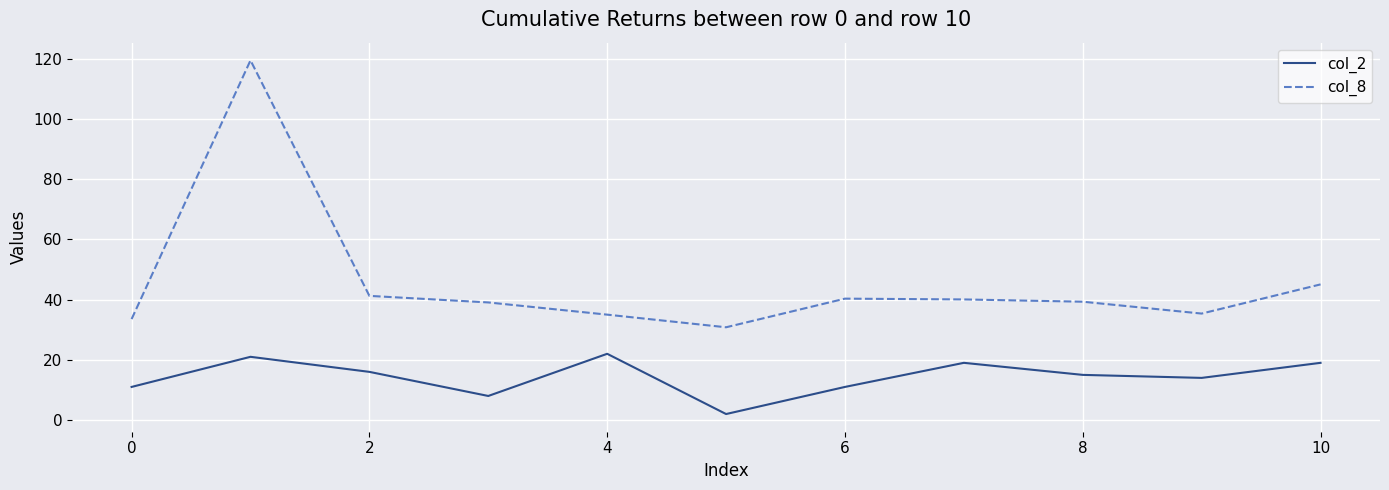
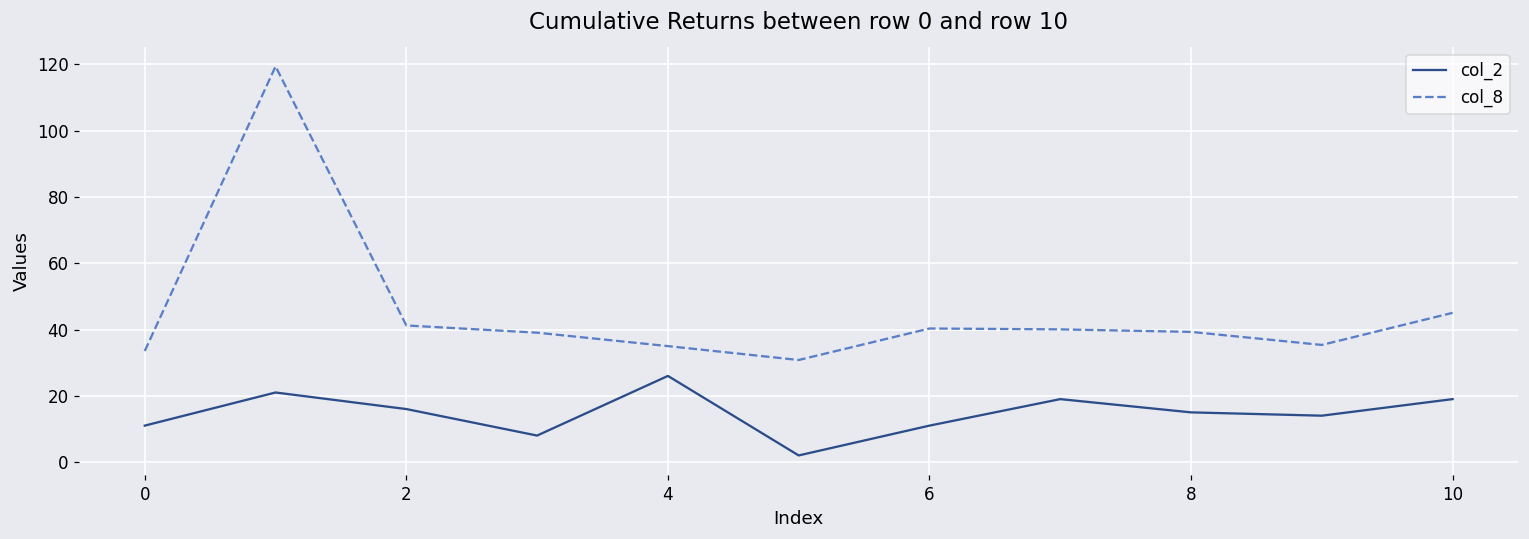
  {
    "col_2": {
      "0": 11,
      "2": 16,
-     "4": 22,
+     "4": 26,
      "6": 11,
      "8": 15,
      "10": 19
    },
    "col_8": {
      "0": 34,
      "2": 41,
      "4": 35,
      "6": 40,
      "8": 39,
      "10": 45
    }
  }
